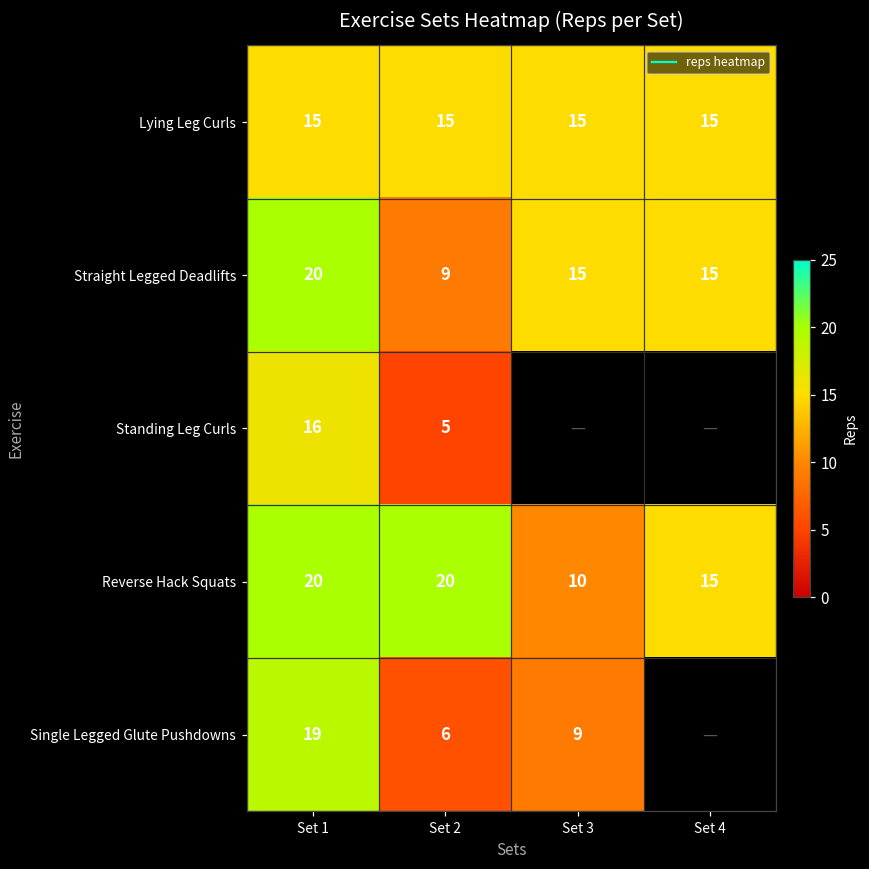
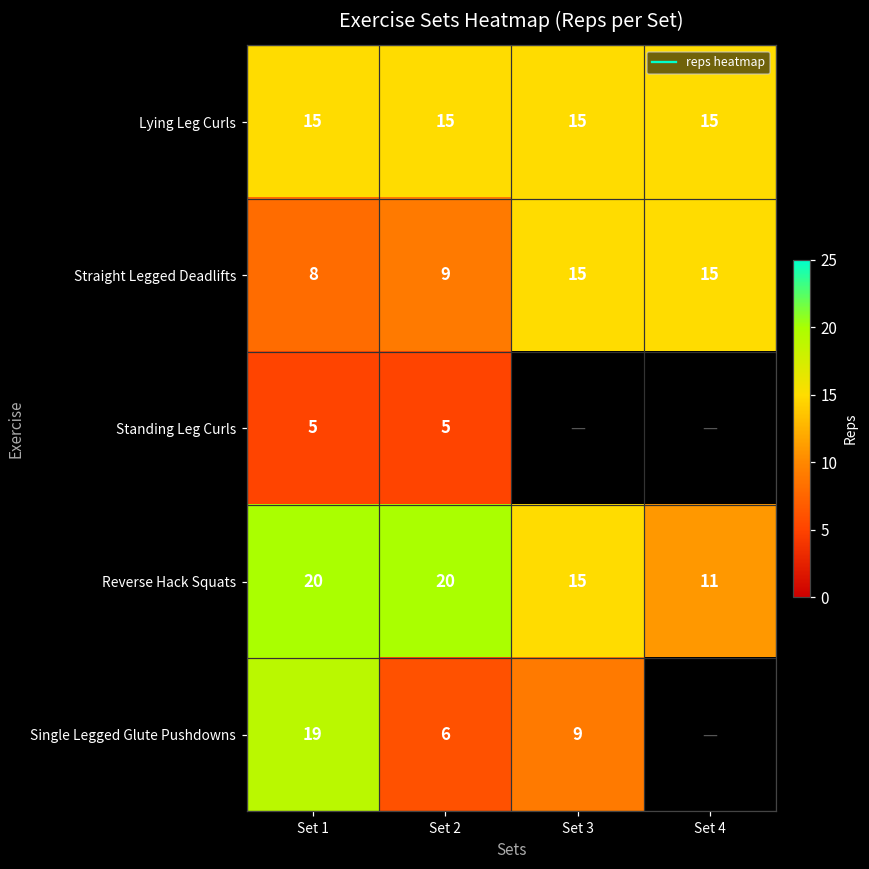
  {
    "Lying Leg Curls": {
      "Set 1": 15,
      "Set 2": 15,
      "Set 3": 15,
      "Set 4": 15
    },
    "Straight Legged Deadlifts": {
-     "Set 1": 20,
+     "Set 1": 8,
      "Set 2": 9,
      "Set 3": 15,
      "Set 4": 15
    },
    "Standing Leg Curls": {
-     "Set 1": 16,
+     "Set 1": 5,
      "Set 2": 5
    },
    "Reverse Hack Squats": {
      "Set 1": 20,
      "Set 2": 20,
-     "Set 3": 10,
-     "Set 4": 15
+     "Set 3": 15,
+     "Set 4": 11
    },
    "Single Legged Glute Pushdowns": {
      "Set 1": 19,
      "Set 2": 6,
      "Set 3": 9
    }
  }
